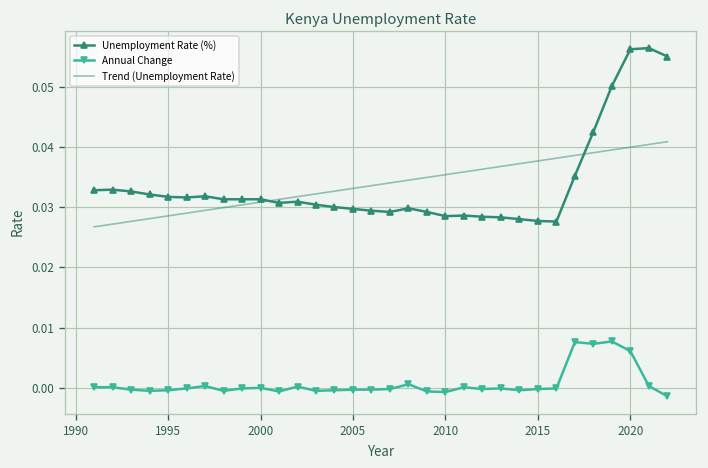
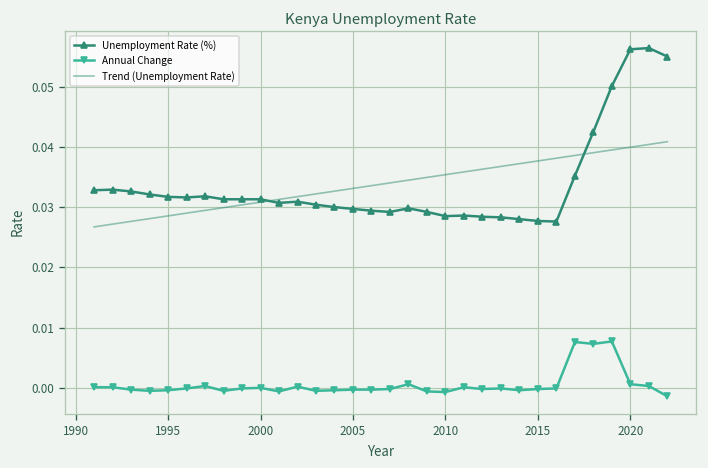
  {
    "Annual Change": {
      "1995": 0.000,
      "2000": 0.000,
      "2005": 0.000,
      "2010": -0.001,
      "2015": 0.000,
-     "2020": 0.006
+     "2020": 0.001
    }
  }
